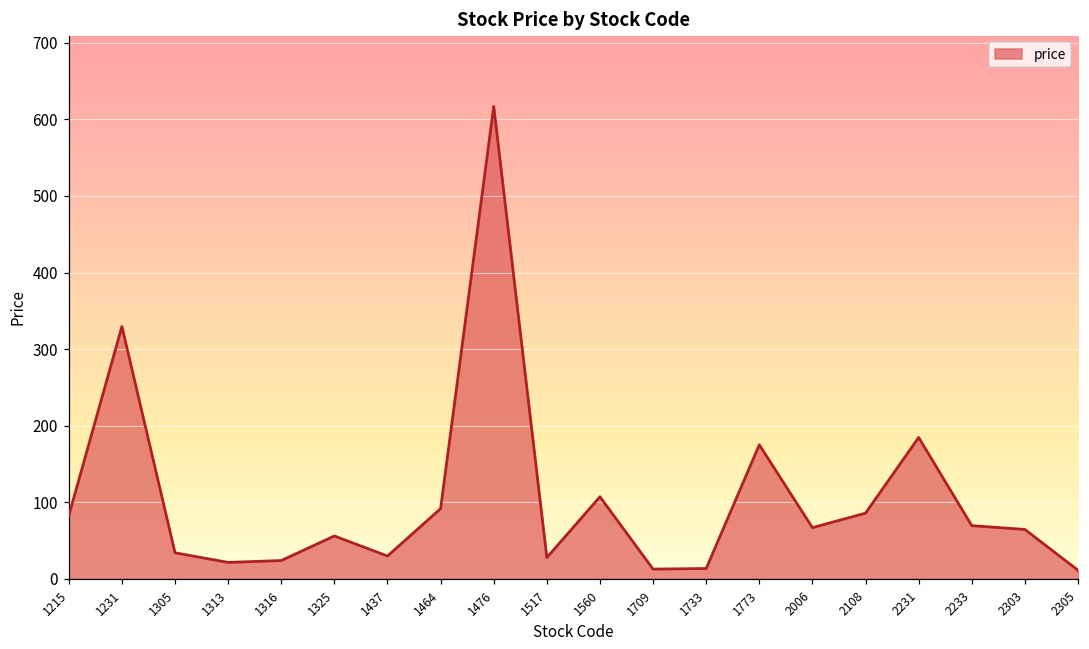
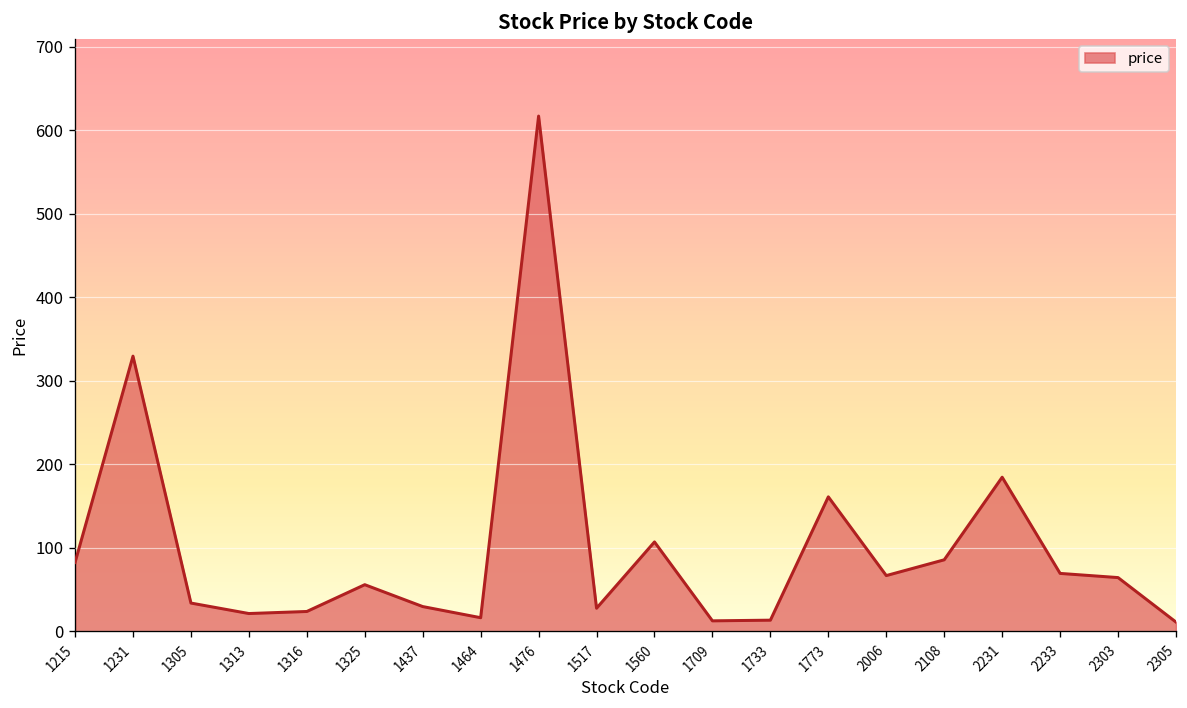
  {
    "1215": 80,
    "1231": 330,
    "1305": 30,
    "1313": 20,
    "1316": 20,
    "1325": 60,
    "1437": 30,
-   "1464": 90,
+   "1464": 20,
    "1476": 620,
    "1517": 30,
    "1560": 110,
    "1709": 10,
    "1733": 10,
-   "1773": 170,
+   "1773": 160,
    "2006": 70,
    "2108": 90,
    "2231": 180,
    "2233": 70,
    "2303": 60,
    "2305": 10
  }
